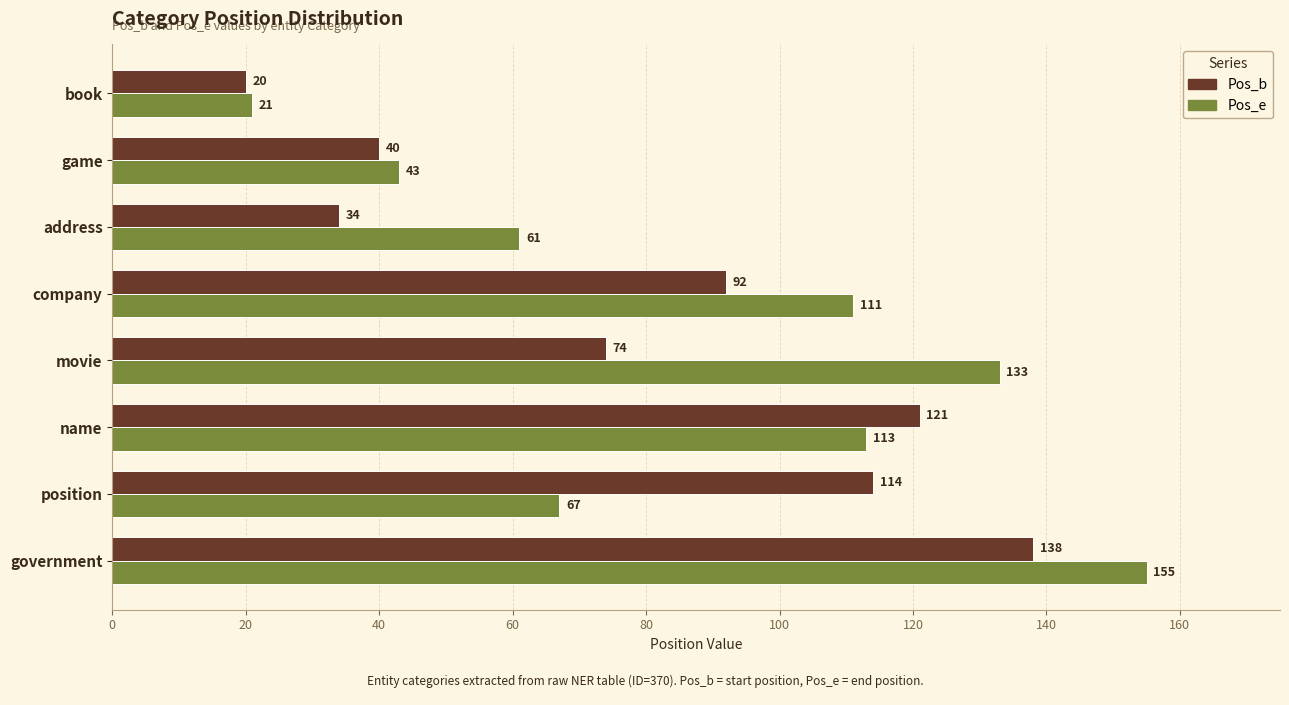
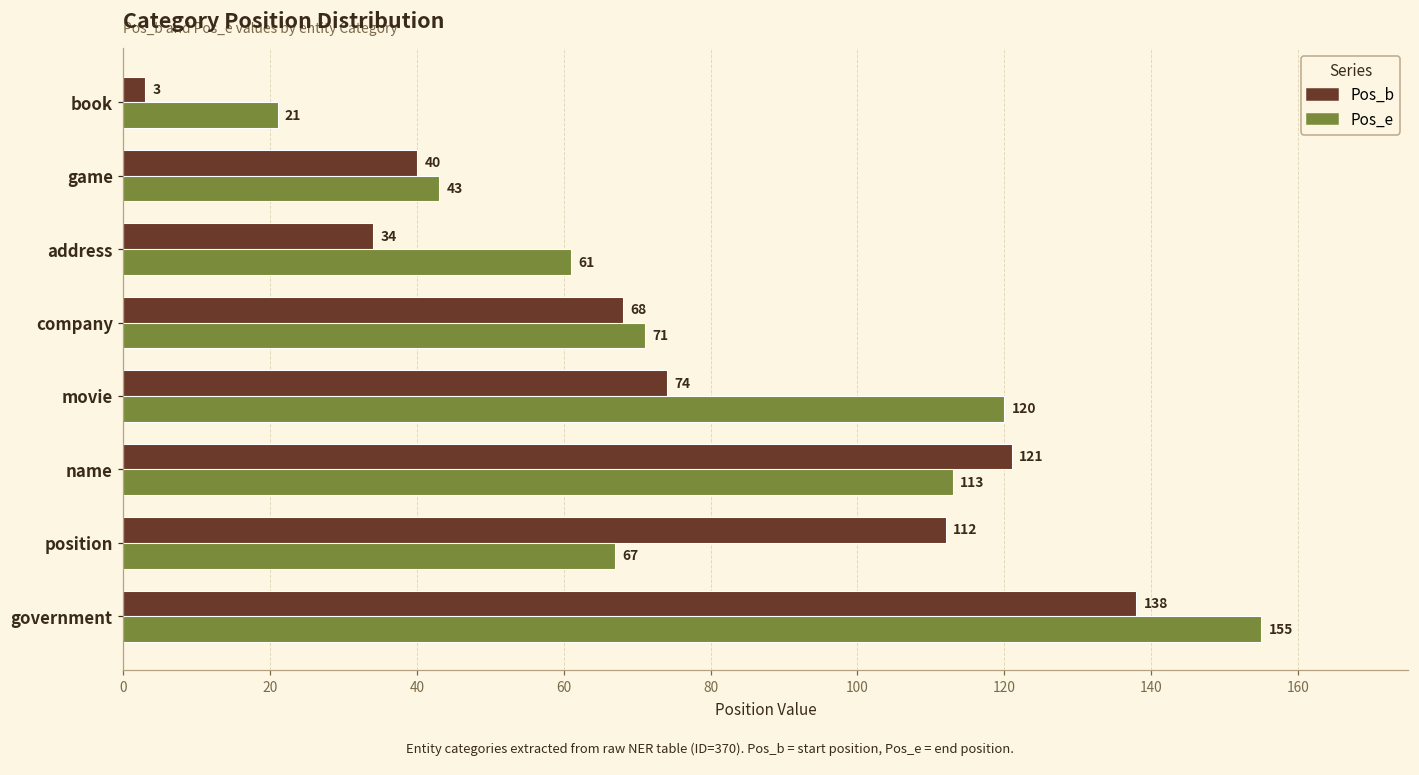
  {
    "Pos_b": {
-     "book": 20,
+     "book": 3,
      "game": 40,
      "address": 34,
-     "company": 92,
+     "company": 68,
      "movie": 74,
      "name": 121,
-     "position": 114,
+     "position": 112,
      "government": 138
    },
    "Pos_e": {
      "book": 21,
      "game": 43,
      "address": 61,
-     "company": 111,
-     "movie": 133,
+     "company": 71,
+     "movie": 120,
      "name": 113,
      "position": 67,
      "government": 155
    }
  }
